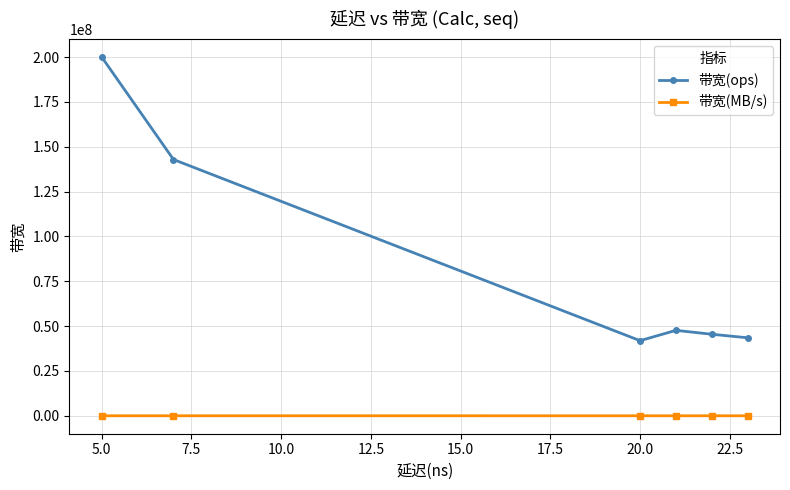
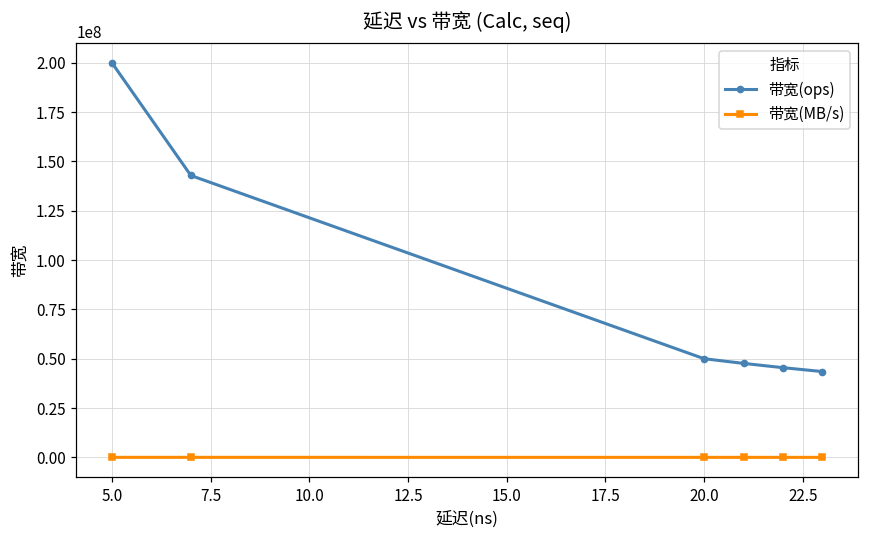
  {
    "带宽(ops)": {
      "5.0": 200000000,
-     "20.0": 42000000
+     "20.0": 50000000
    },
    "带宽(MB/s)": {
      "5.0": 0,
      "20.0": 0
    }
  }
